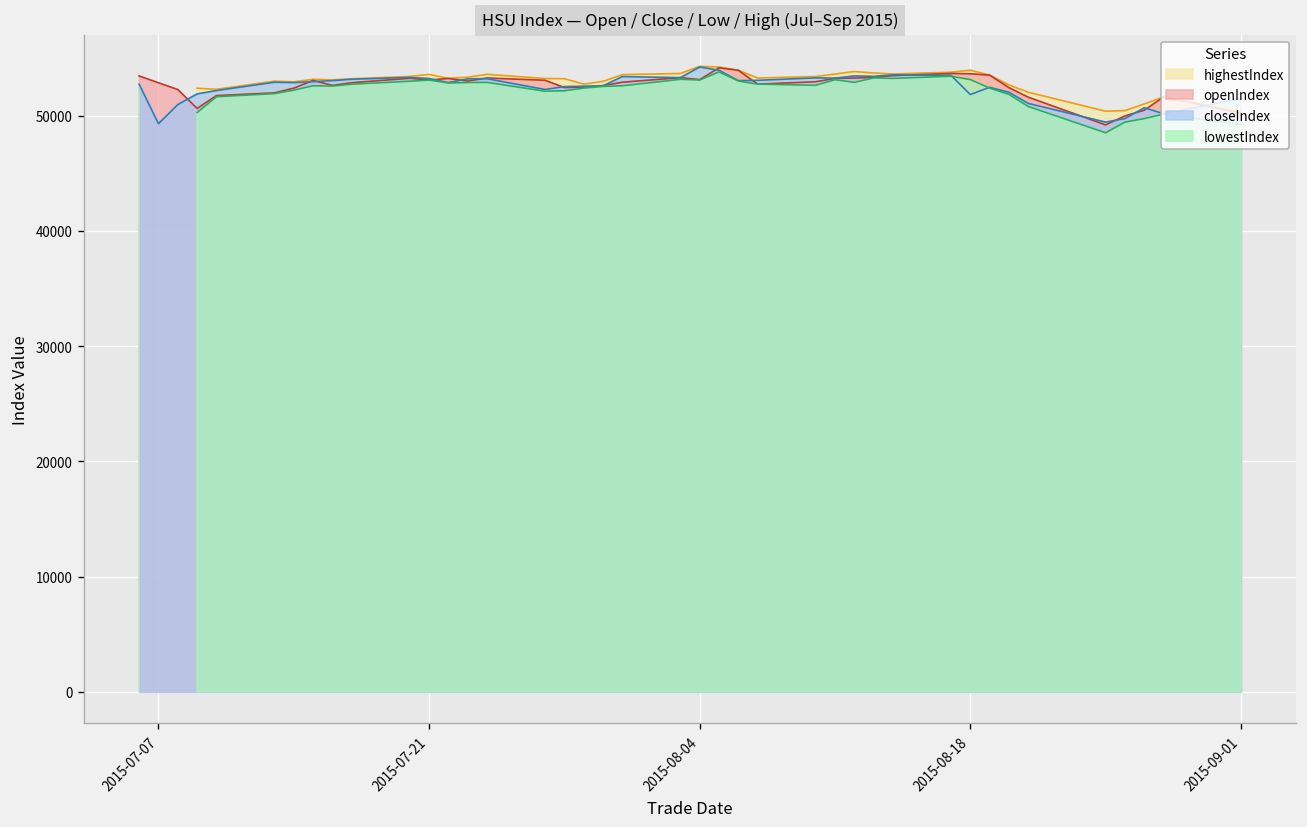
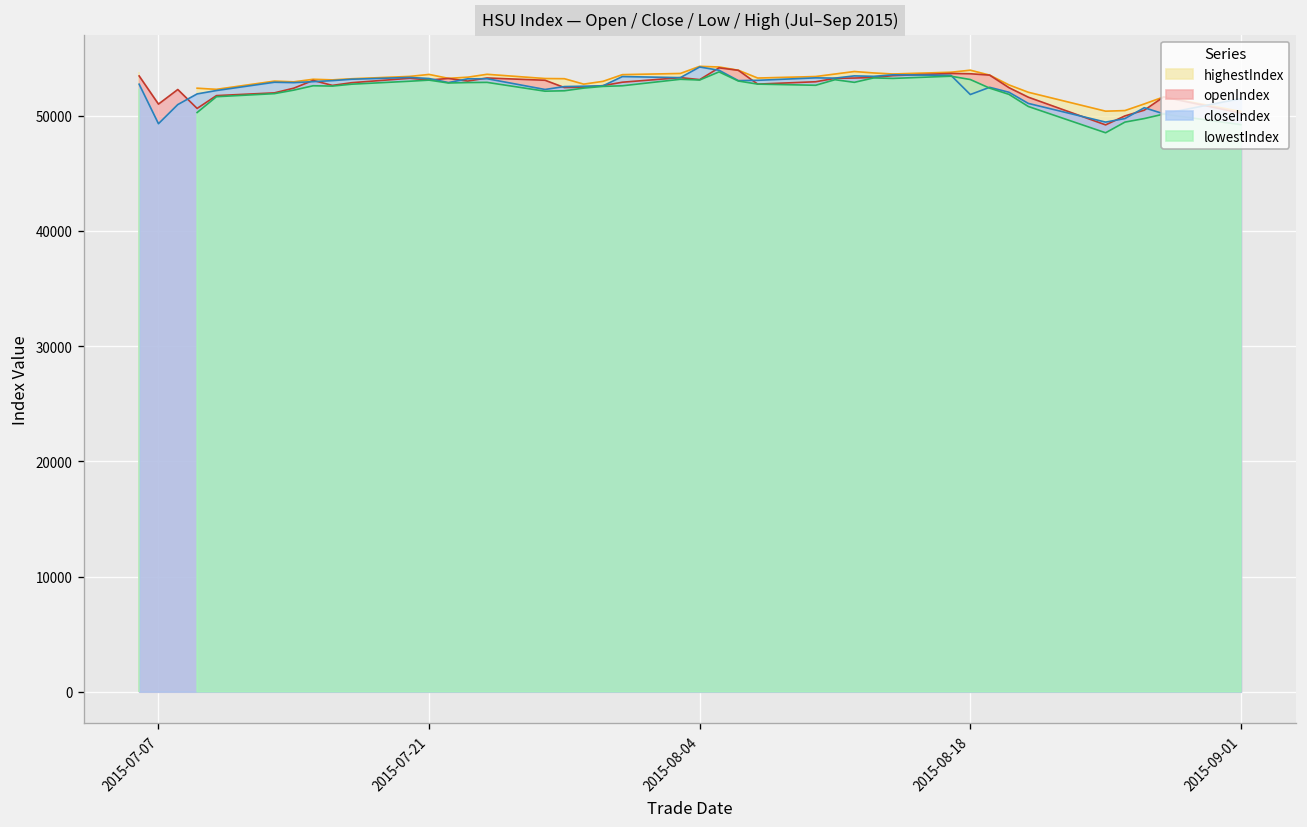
  {
    "openIndex": {
-     "2015-07-07": 53000,
+     "2015-07-07": 51000,
      "2015-08-18": 54000
    },
    "closeIndex": {
      "2015-07-07": 49000,
      "2015-08-18": 52000
    }
  }
